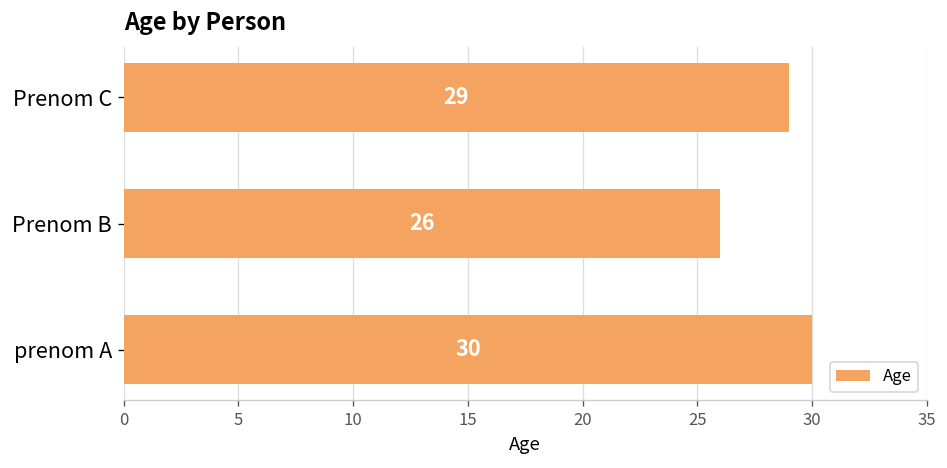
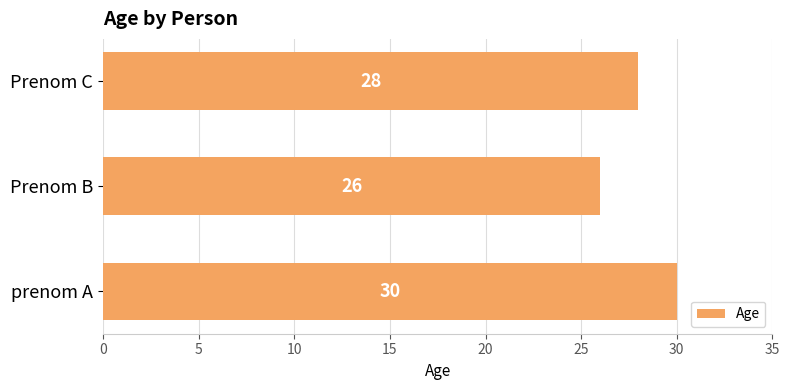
  {
-   "Prenom C": 29,
+   "Prenom C": 28,
    "Prenom B": 26,
    "prenom A": 30
  }
